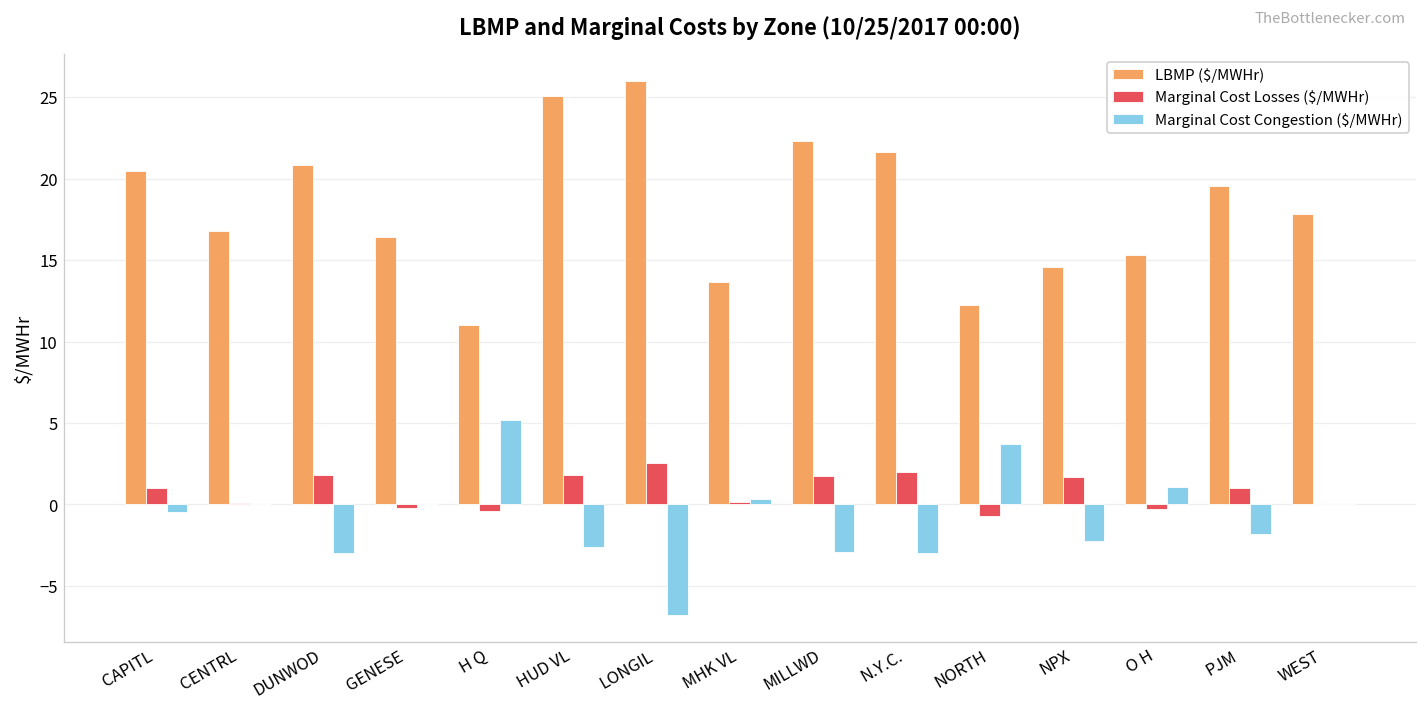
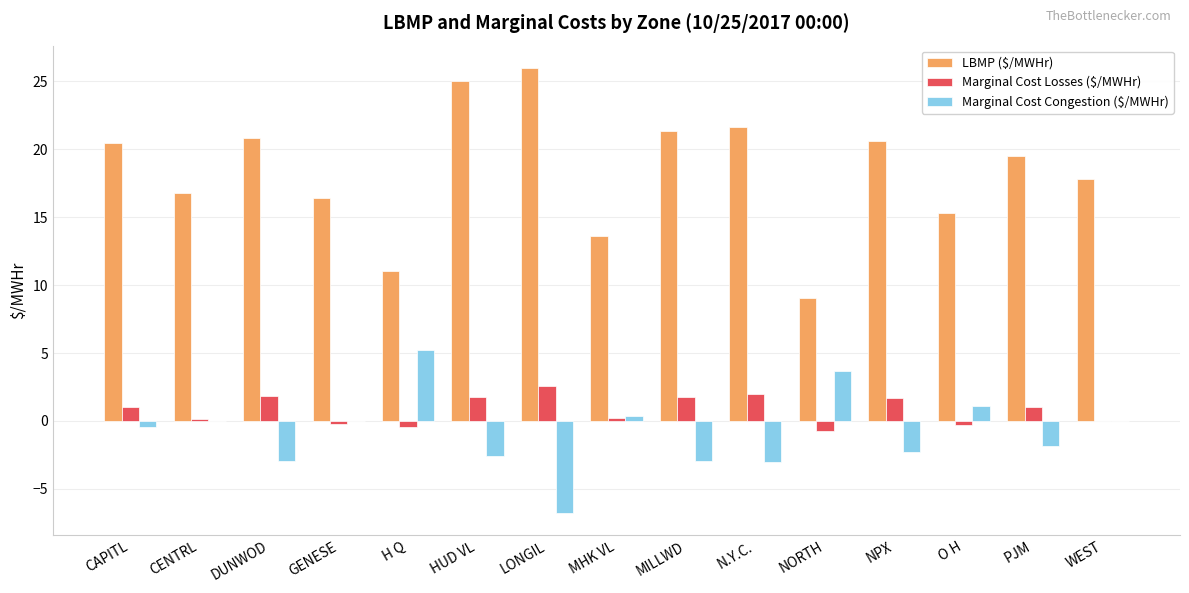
  {
    "LBMP ($/MWHr)": {
      "CAPITL": 20.5,
      "CENTRL": 16.8,
      "DUNWOD": 20.9,
      "GENESE": 16.4,
      "H Q": 11.0,
      "HUD VL": 25.1,
      "LONGIL": 26.0,
      "MHK VL": 13.6,
-     "MILLWD": 22.3,
+     "MILLWD": 21.4,
      "N.Y.C.": 21.7,
-     "NORTH": 12.3,
-     "NPX": 14.6,
+     "NORTH": 9.1,
+     "NPX": 20.6,
      "O H": 15.3,
      "PJM": 19.5,
      "WEST": 17.8
    },
    "Marginal Cost Losses ($/MWHr)": {
      "CAPITL": 1.0,
      "DUNWOD": 1.8,
      "GENESE": -0.2,
      "H Q": -0.4,
      "HUD VL": 1.8,
      "LONGIL": 2.6,
      "MILLWD": 1.8,
      "N.Y.C.": 2.0,
      "NORTH": -0.7,
      "NPX": 1.7,
      "O H": -0.3,
      "PJM": 1.0
    },
    "Marginal Cost Congestion ($/MWHr)": {
      "CAPITL": -0.5,
      "CENTRL": 0.0,
      "DUNWOD": -3.0,
      "GENESE": 0.0,
      "H Q": 5.2,
      "HUD VL": -2.6,
      "LONGIL": -6.8,
      "MHK VL": 0.3,
      "MILLWD": -2.9,
      "N.Y.C.": -3.0,
      "NORTH": 3.7,
      "NPX": -2.3,
      "O H": 1.1,
      "PJM": -1.8,
      "WEST": 0.0
    }
  }
